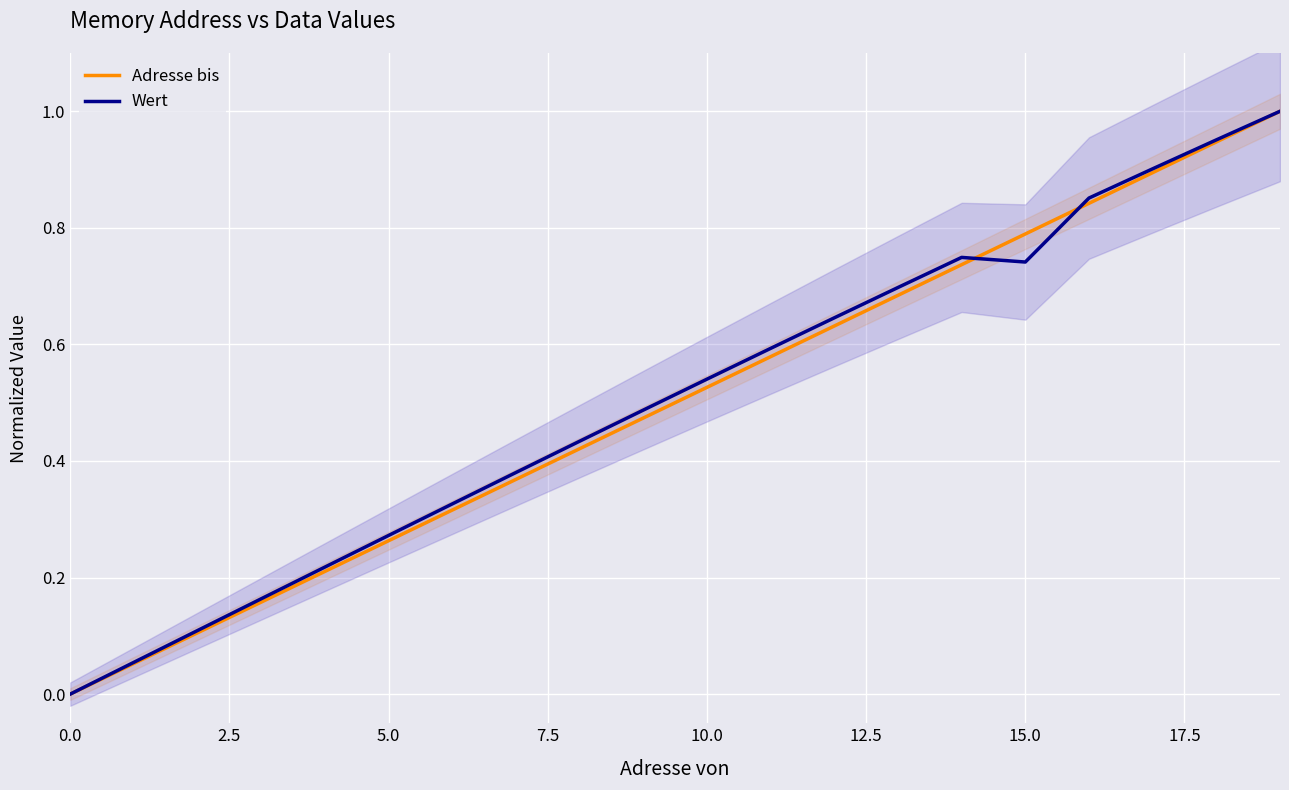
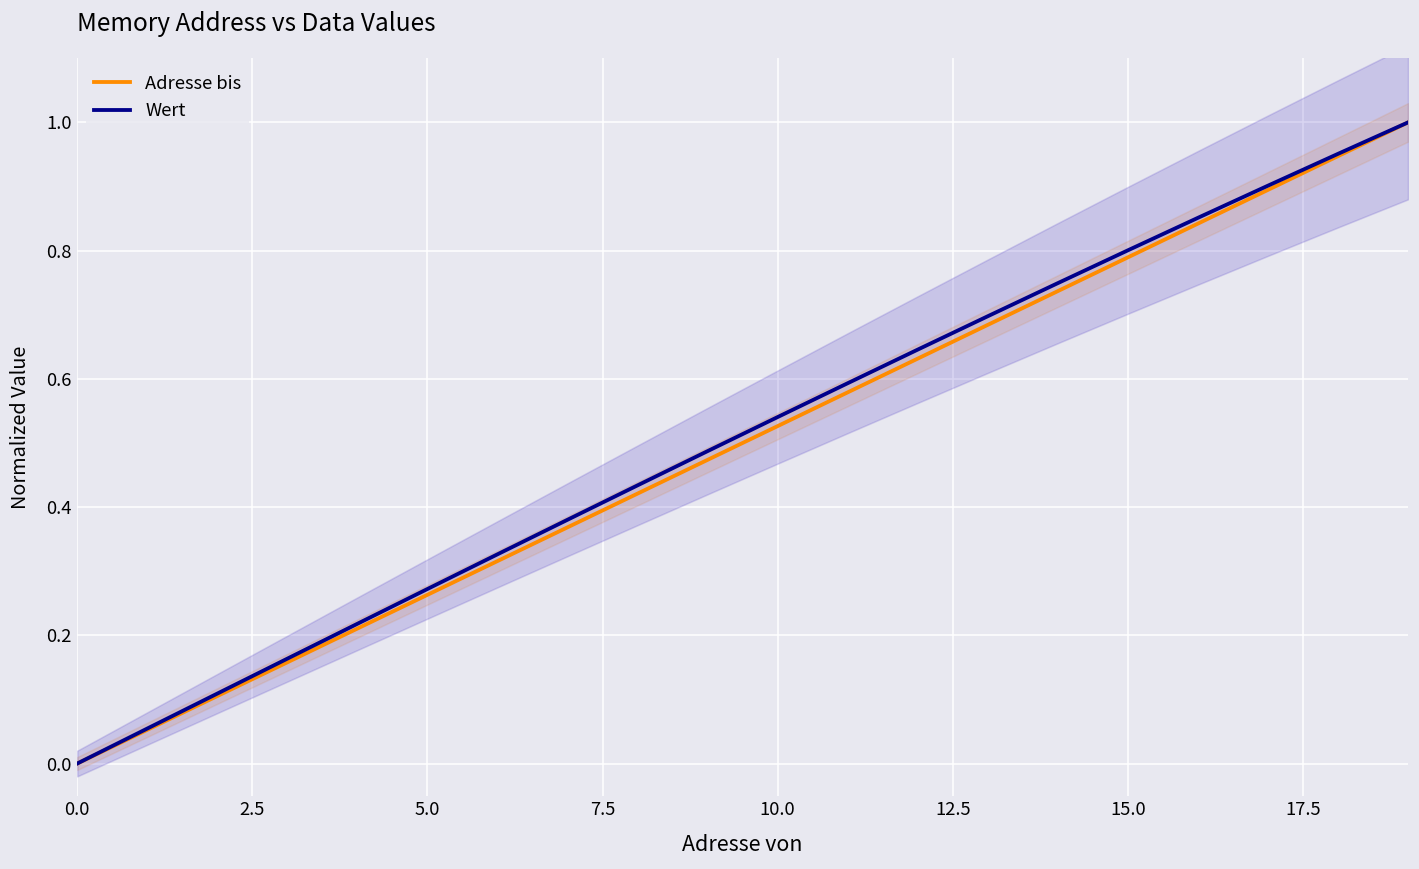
  {
    "Wert": {
      "5.0": 0.27,
      "10.0": 0.54,
-     "15.0": 0.74
+     "15.0": 0.80
    }
  }
